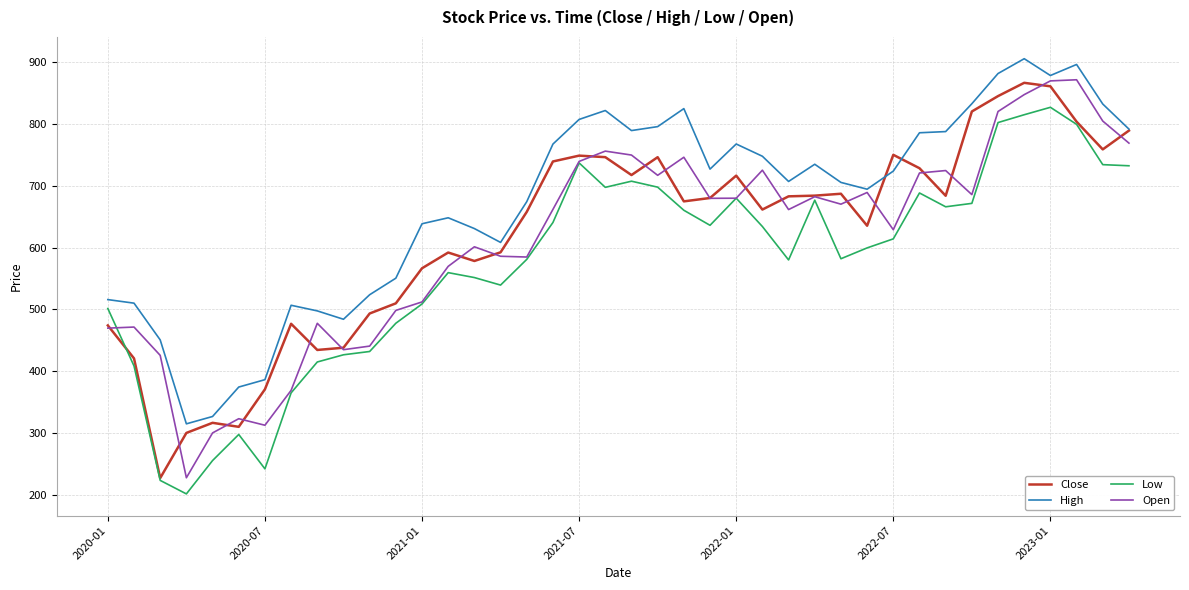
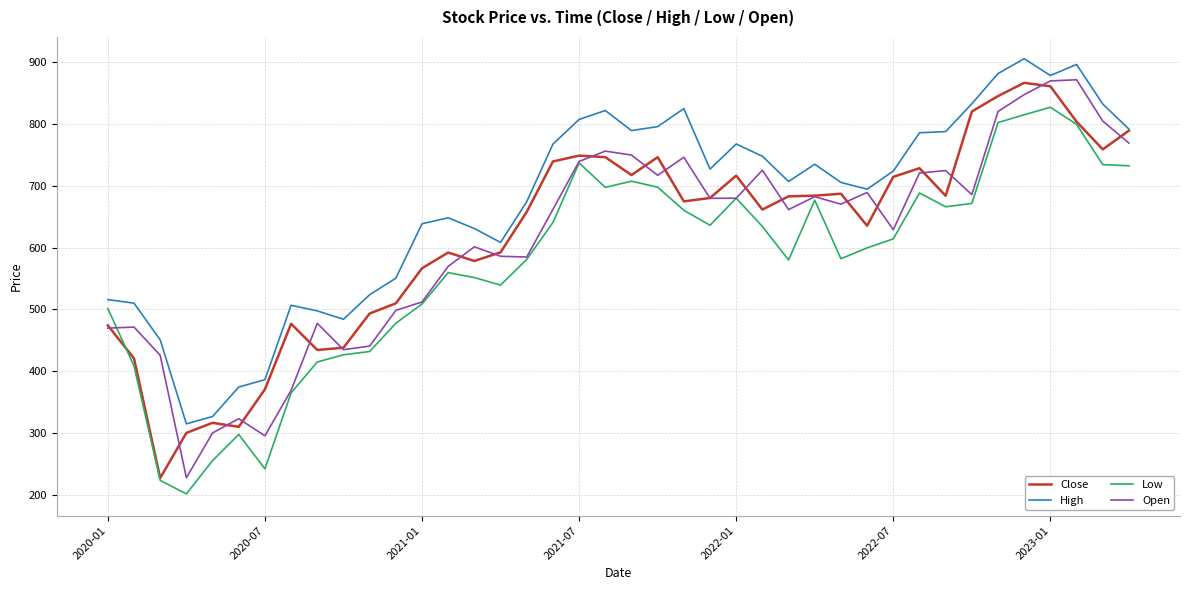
  {
    "Close": {
      "2020-01": 470,
      "2020-07": 370,
      "2021-01": 570,
      "2021-07": 750,
      "2022-01": 720,
-     "2022-07": 750,
+     "2022-07": 710,
      "2023-01": 860
    },
    "High": {
      "2020-01": 520,
      "2020-07": 390,
      "2021-01": 640,
      "2021-07": 810,
      "2022-01": 770,
      "2022-07": 720,
      "2023-01": 880
    },
    "Low": {
      "2020-01": 500,
      "2020-07": 240,
      "2022-07": 610,
      "2023-01": 830
    },
    "Open": {
      "2020-01": 470,
-     "2020-07": 310,
+     "2020-07": 300,
      "2022-07": 630,
      "2023-01": 870
    }
  }
